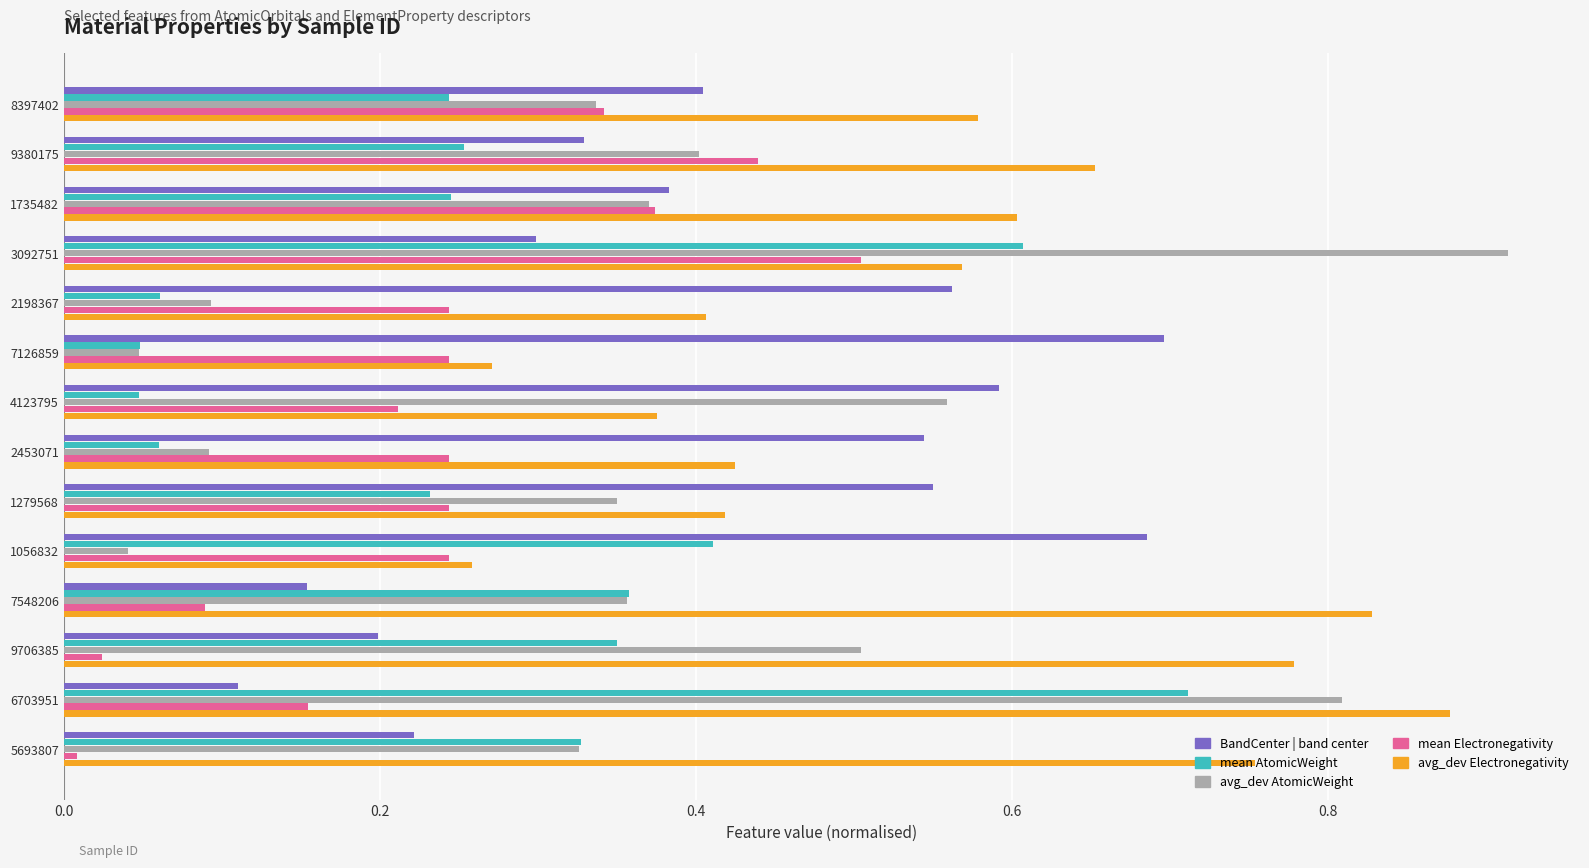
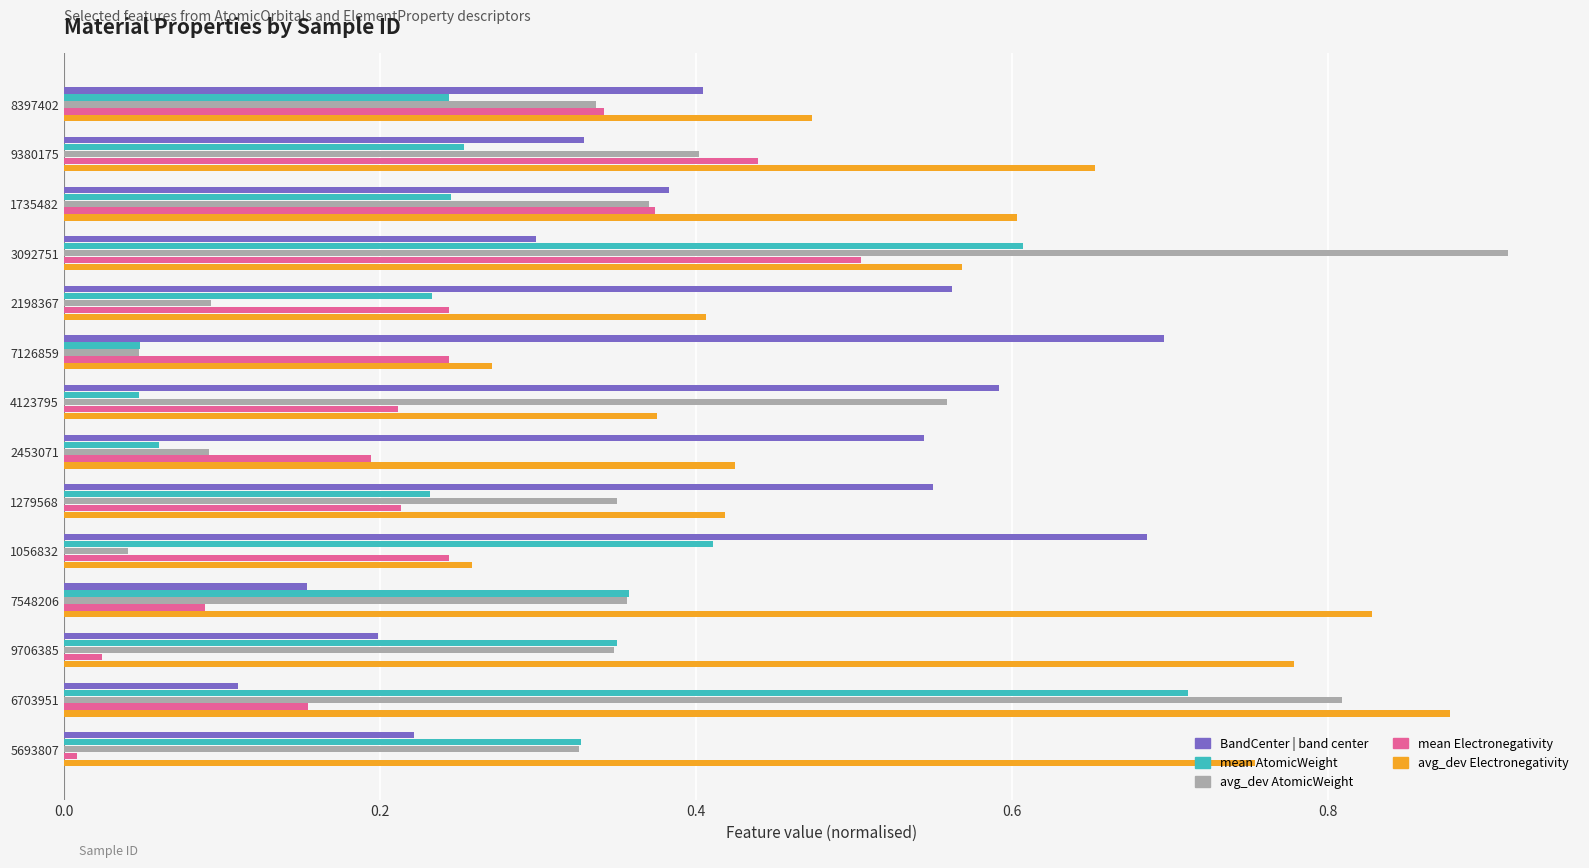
  {
    "BandCenter | band center": {
      "8397402": 0.404,
      "9380175": 0.329,
      "1735482": 0.383,
      "3092751": 0.299,
      "2198367": 0.562,
      "7126859": 0.696,
      "4123795": 0.591,
      "2453071": 0.544,
      "1279568": 0.550,
      "1056832": 0.686,
      "7548206": 0.154,
      "9706385": 0.199,
      "6703951": 0.110,
      "5693807": 0.222
    },
    "mean AtomicWeight": {
      "8397402": 0.244,
      "9380175": 0.253,
      "1735482": 0.245,
      "3092751": 0.607,
-     "2198367": 0.061,
+     "2198367": 0.233,
      "7126859": 0.048,
      "4123795": 0.048,
      "2453071": 0.060,
      "1279568": 0.232,
      "1056832": 0.411,
      "7548206": 0.358,
      "9706385": 0.350,
      "6703951": 0.711,
      "5693807": 0.327
    },
    "avg_dev AtomicWeight": {
      "8397402": 0.336,
      "9380175": 0.402,
      "1735482": 0.370,
      "3092751": 0.914,
      "2198367": 0.093,
      "7126859": 0.048,
      "4123795": 0.559,
      "2453071": 0.092,
      "1279568": 0.350,
      "1056832": 0.041,
      "7548206": 0.356,
-     "9706385": 0.504,
+     "9706385": 0.348,
      "6703951": 0.809,
      "5693807": 0.326
    },
    "mean Electronegativity": {
      "8397402": 0.342,
      "9380175": 0.439,
      "1735482": 0.374,
      "3092751": 0.504,
      "2198367": 0.244,
      "7126859": 0.244,
      "4123795": 0.212,
-     "2453071": 0.244,
-     "1279568": 0.244,
+     "2453071": 0.194,
+     "1279568": 0.214,
      "1056832": 0.244,
      "7548206": 0.089,
      "9706385": 0.024,
      "6703951": 0.155,
      "5693807": 0.008
    },
    "avg_dev Electronegativity": {
-     "8397402": 0.579,
+     "8397402": 0.473,
      "9380175": 0.652,
      "1735482": 0.603,
      "3092751": 0.568,
      "2198367": 0.406,
      "7126859": 0.271,
      "4123795": 0.375,
      "2453071": 0.425,
      "1279568": 0.419,
      "1056832": 0.259,
      "7548206": 0.828,
      "9706385": 0.779,
      "6703951": 0.877,
      "5693807": 0.754
    }
  }
